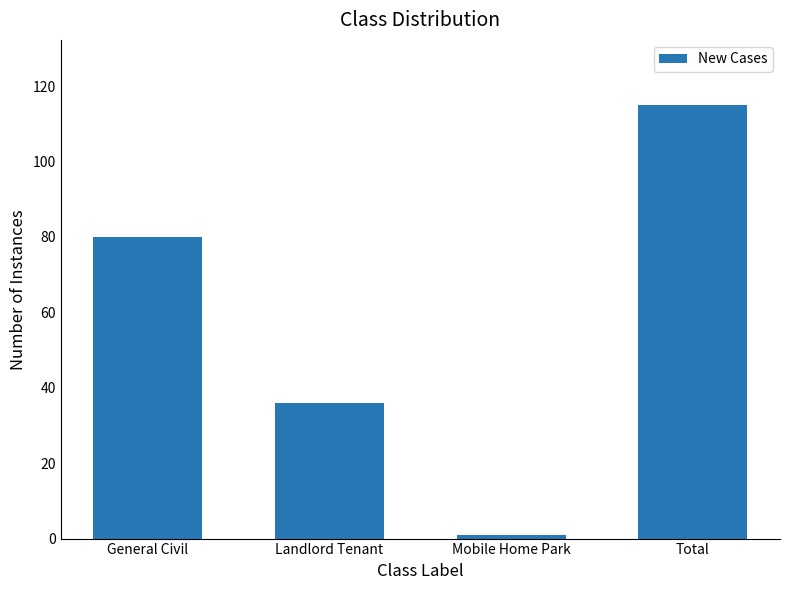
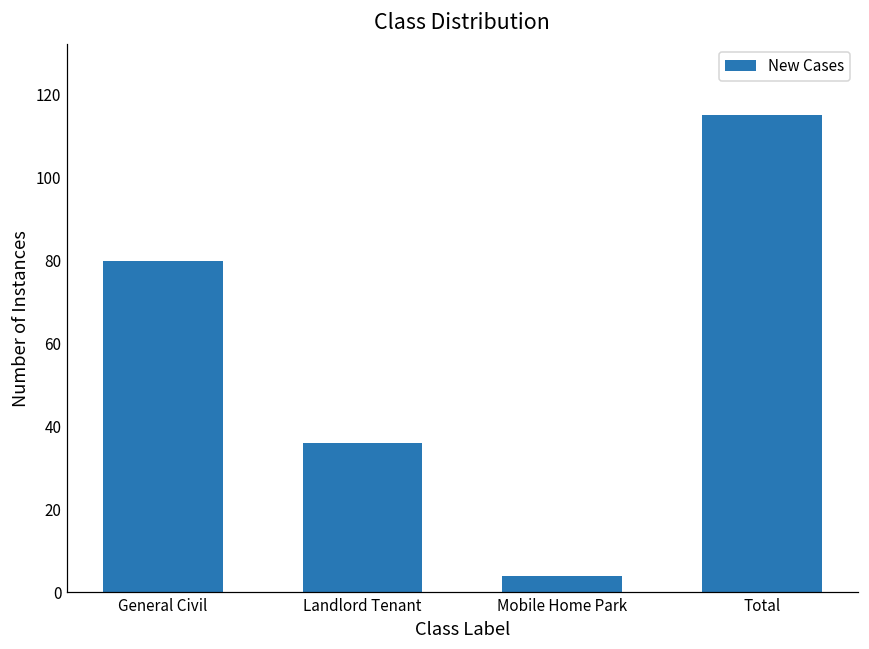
  {
    "General Civil": 80,
    "Landlord Tenant": 36,
-   "Mobile Home Park": 1,
+   "Mobile Home Park": 4,
    "Total": 115
  }
